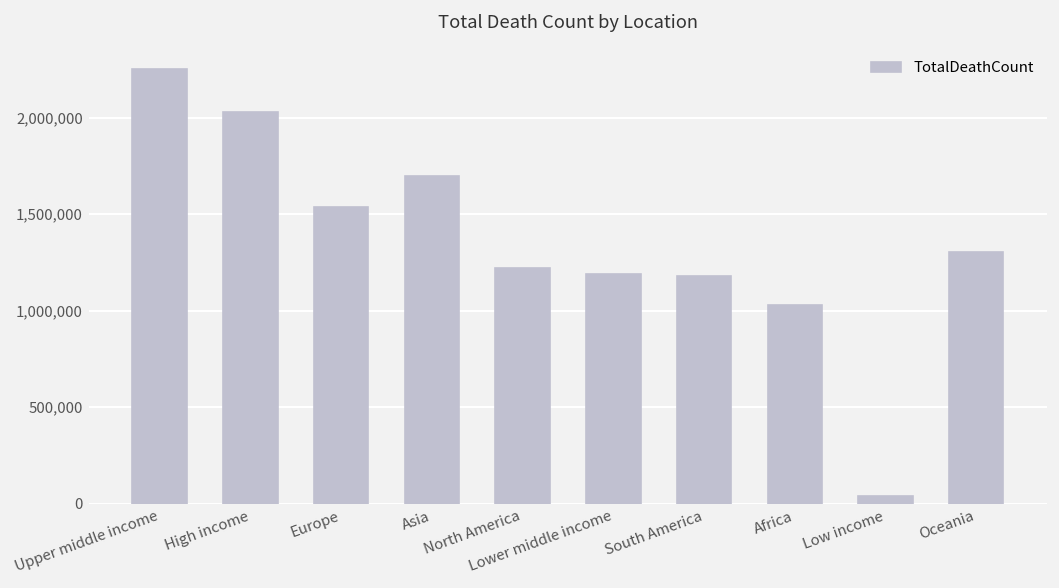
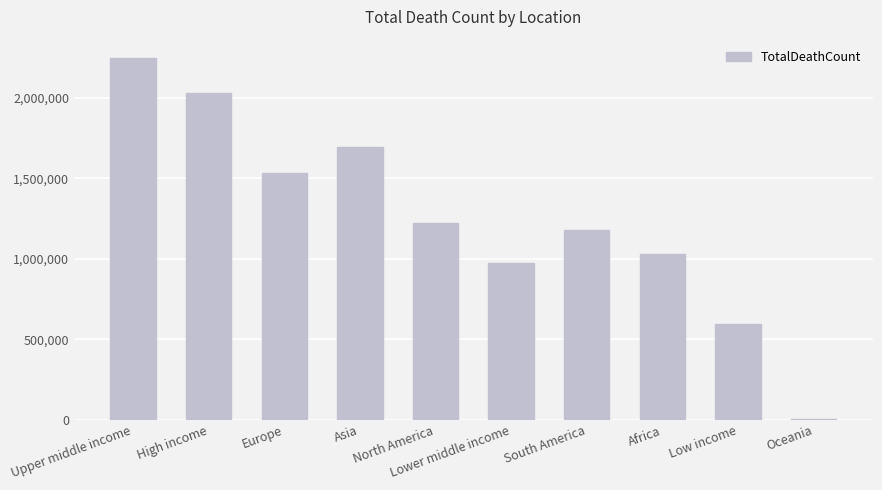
  {
    "Upper middle income": "2,250,000",
    "High income": "2,030,000",
    "Europe": "1,540,000",
    "Asia": "1,700,000",
    "North America": "1,220,000",
-   "Lower middle income": "1,190,000",
+   "Lower middle income": "970,000",
    "South America": "1,180,000",
    "Africa": "1,030,000",
-   "Low income": "40,000",
-   "Oceania": "1,310,000"
+   "Low income": "600,000",
+   "Oceania": "0"
  }
